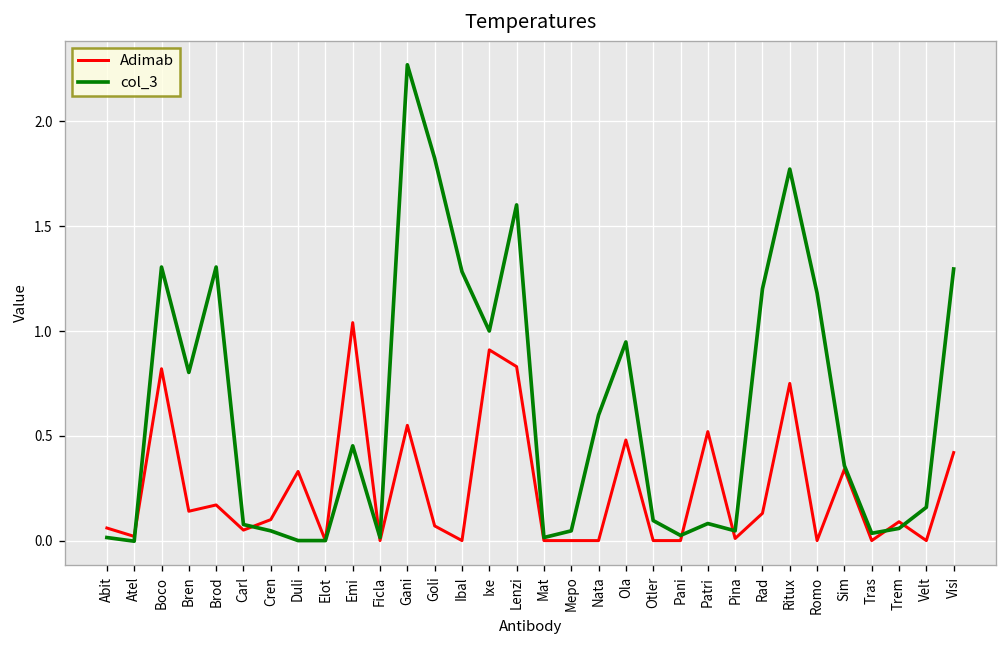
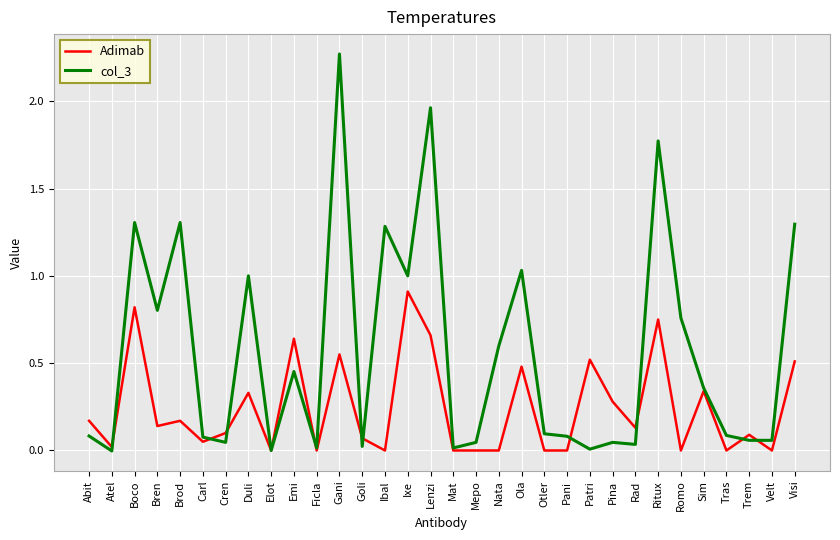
  {
    "Adimab": {
-     "Abit": 0.06,
+     "Abit": 0.17,
      "Atel": 0.02,
      "Boco": 0.82,
      "Bren": 0.14,
      "Brod": 0.17,
      "Carl": 0.05,
      "Cren": 0.10,
      "Duli": 0.33,
-     "Emi": 1.04,
+     "Emi": 0.64,
      "Ficla": 0.00,
      "Gani": 0.55,
      "Goli": 0.07,
      "Ibal": 0.00,
      "Ixe": 0.91,
-     "Lenzi": 0.83,
+     "Lenzi": 0.66,
      "Mat": 0.00,
      "Mepo": 0.00,
      "Nata": 0.00,
      "Ola": 0.48,
      "Otler": 0.00,
      "Pani": 0.00,
      "Patri": 0.52,
-     "Pina": 0.01,
+     "Pina": 0.28,
      "Rad": 0.13,
      "Ritux": 0.75,
      "Romo": 0.00,
      "Sim": 0.34,
      "Tras": 0.00,
      "Trem": 0.09,
      "Velt": 0.00,
-     "Visi": 0.42
+     "Visi": 0.51
    },
    "col_3": {
-     "Abit": 0.01,
+     "Abit": 0.08,
      "Atel": 0.00,
      "Boco": 1.31,
      "Bren": 0.80,
      "Brod": 1.31,
      "Carl": 0.08,
      "Cren": 0.05,
-     "Duli": 0,
+     "Duli": 1,
      "Emi": 0.45,
      "Ficla": 0.01,
      "Gani": 2.27,
-     "Goli": 1.82,
+     "Goli": 0.02,
      "Ibal": 1.28,
      "Ixe": 1.00,
-     "Lenzi": 1.60,
+     "Lenzi": 1.96,
      "Mat": 0.01,
      "Mepo": 0.05,
      "Nata": 0.60,
-     "Ola": 0.95,
+     "Ola": 1.03,
      "Otler": 0.10,
-     "Pani": 0.02,
-     "Patri": 0.08,
+     "Pani": 0.08,
+     "Patri": 0.01,
      "Pina": 0.05,
-     "Rad": 1.20,
+     "Rad": 0.03,
      "Ritux": 1.77,
-     "Romo": 1.18,
+     "Romo": 0.76,
      "Sim": 0.36,
-     "Tras": 0.03,
+     "Tras": 0.09,
      "Trem": 0.06,
-     "Velt": 0.16,
+     "Velt": 0.06,
      "Visi": 1.30
    }
  }
